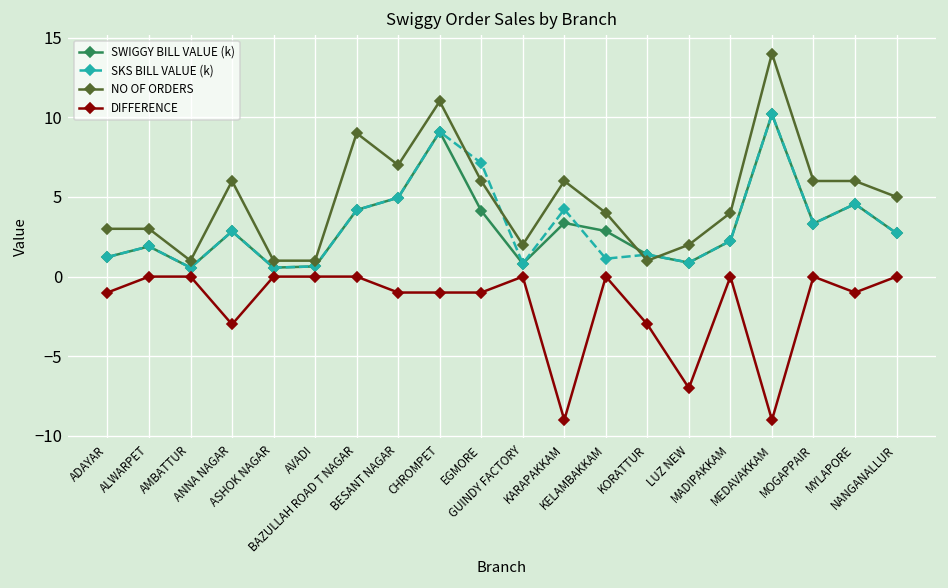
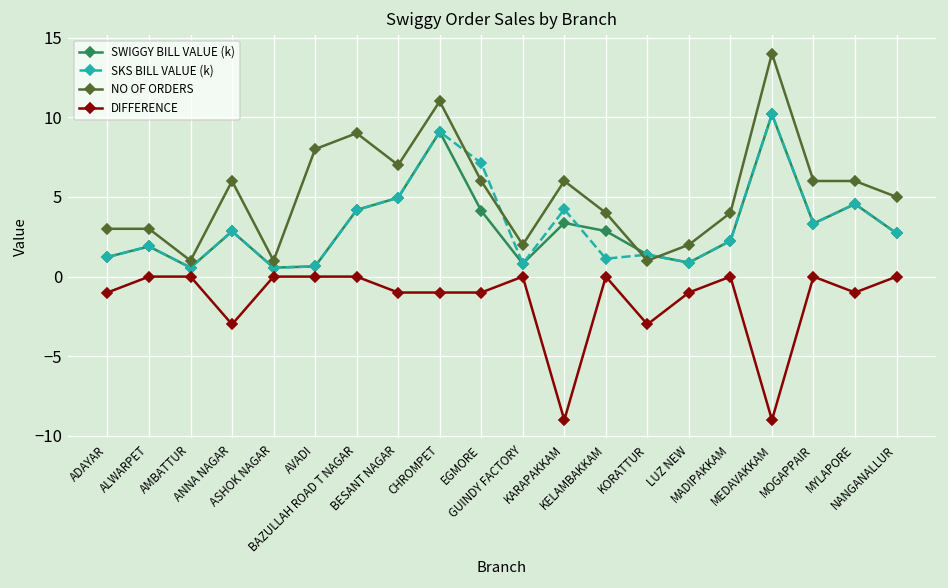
  {
    "SWIGGY BILL VALUE (k)": {
      "EGMORE": 4,
      "KARAPAKKAM": 3.4,
      "KELAMBAKKAM": 3
    },
    "SKS BILL VALUE (k)": {
      "EGMORE": 7,
      "KARAPAKKAM": 4.2,
      "KELAMBAKKAM": 1
    },
    "NO OF ORDERS": {
      "ADAYAR": 3,
      "ALWARPET": 3,
      "AMBATTUR": 1,
      "ANNA NAGAR": 6,
      "ASHOK NAGAR": 1,
-     "AVADI": 1,
+     "AVADI": 8,
      "BAZULLAH ROAD T NAGAR": 9,
      "BESANT NAGAR": 7,
      "CHROMPET": 11,
      "EGMORE": 6,
      "GUINDY FACTORY": 2,
      "KARAPAKKAM": 6,
      "KELAMBAKKAM": 4,
      "KORATTUR": 1,
      "LUZ NEW": 2,
      "MADIPAKKAM": 4,
      "MEDAVAKKAM": 14,
      "MOGAPPAIR": 6,
      "MYLAPORE": 6,
      "NANGANALLUR": 5
    },
    "DIFFERENCE": {
      "ADAYAR": -1,
      "ALWARPET": 0,
      "AMBATTUR": 0,
      "ANNA NAGAR": -3,
      "ASHOK NAGAR": 0,
      "AVADI": 0,
      "BAZULLAH ROAD T NAGAR": 0,
      "BESANT NAGAR": -1,
      "CHROMPET": -1,
      "EGMORE": -1,
      "GUINDY FACTORY": 0,
      "KARAPAKKAM": -9,
      "KELAMBAKKAM": 0,
      "KORATTUR": -3,
-     "LUZ NEW": -7,
+     "LUZ NEW": -1,
      "MADIPAKKAM": 0,
      "MEDAVAKKAM": -9,
      "MOGAPPAIR": 0,
      "MYLAPORE": -1,
      "NANGANALLUR": 0
    }
  }
